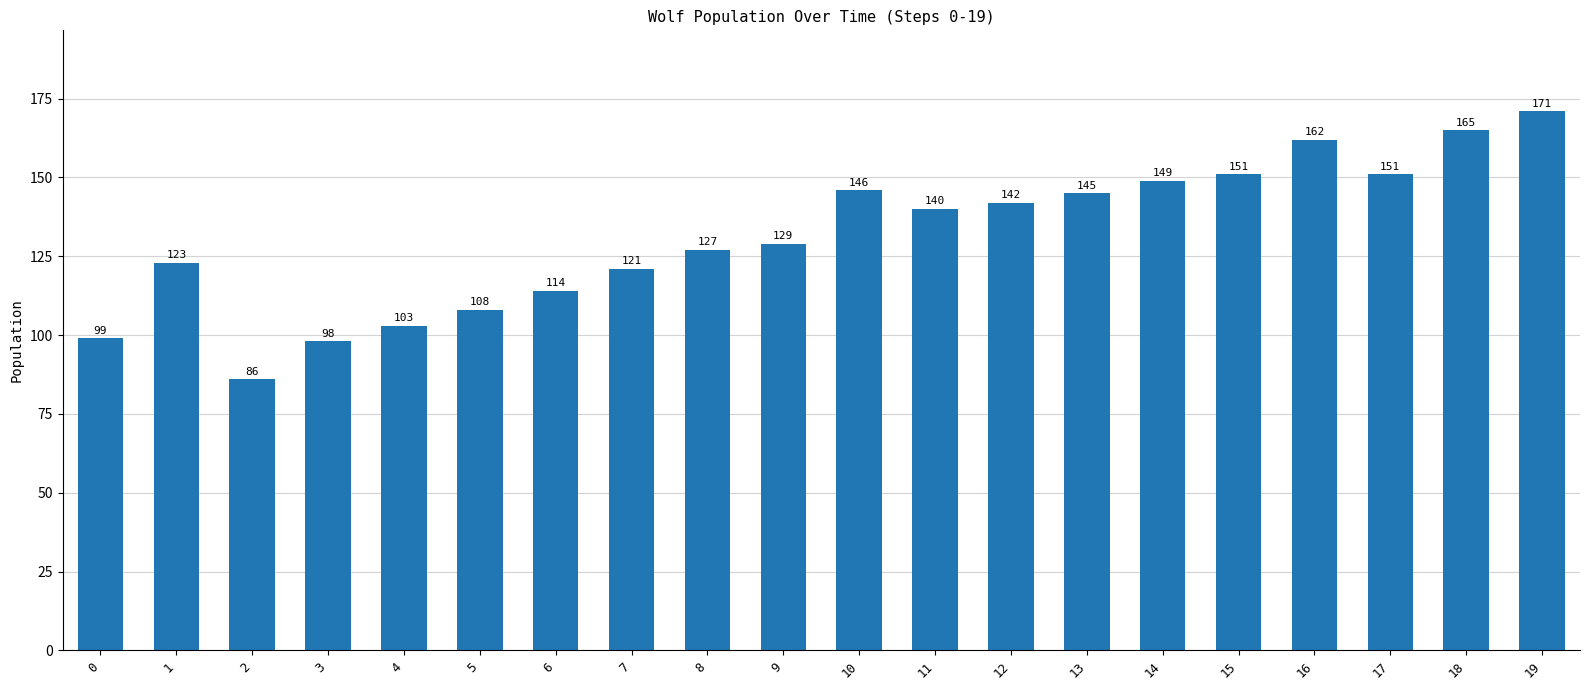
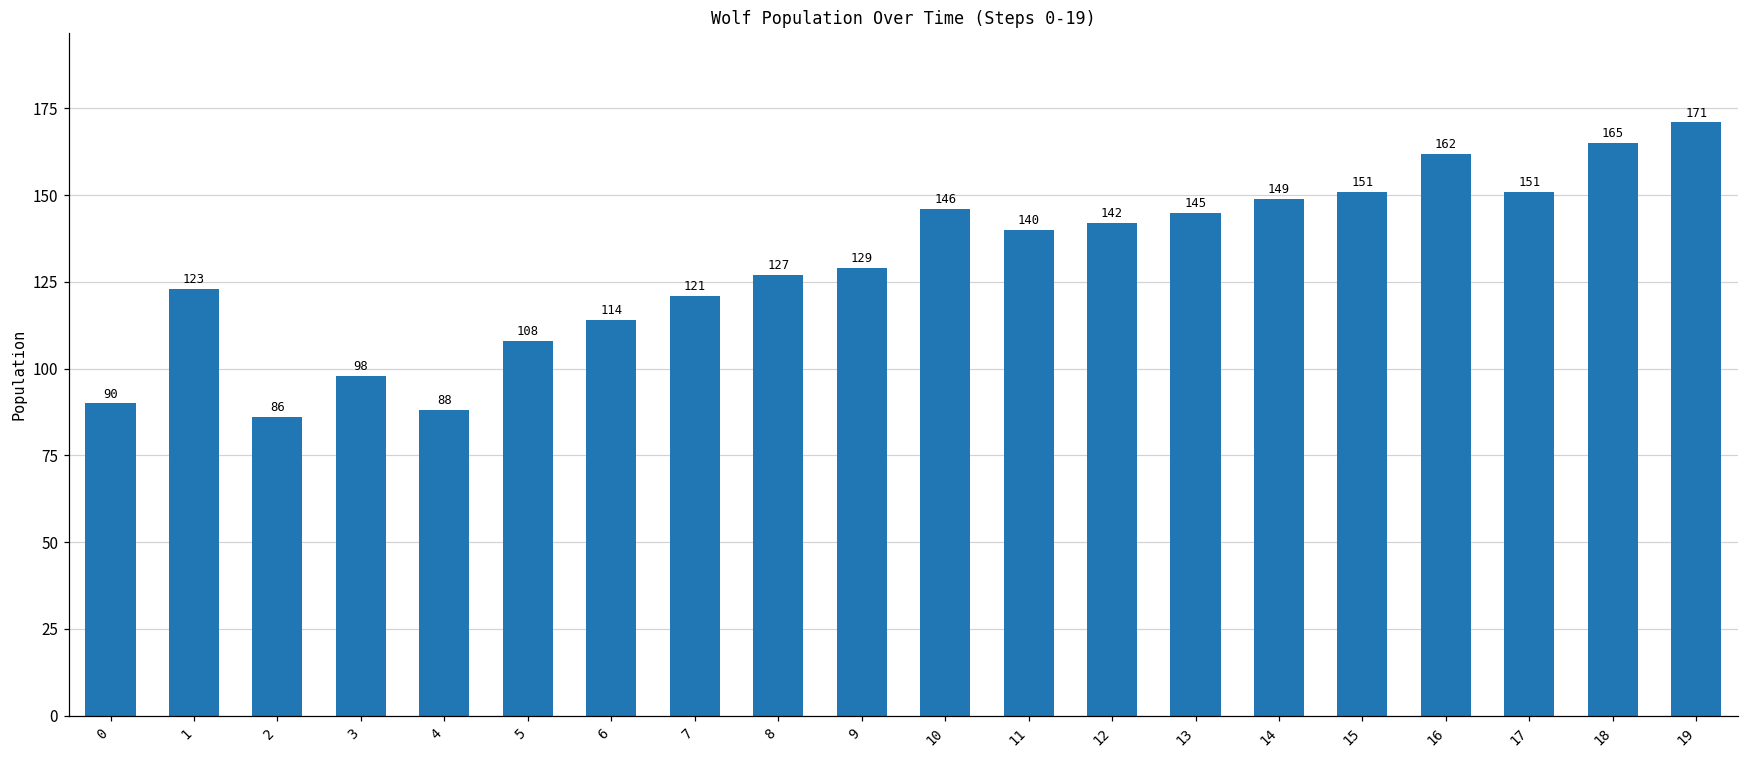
  {
-   "0": 99,
+   "0": 90,
    "1": 123,
    "2": 86,
    "3": 98,
-   "4": 103,
+   "4": 88,
    "5": 108,
    "6": 114,
    "7": 121,
    "8": 127,
    "9": 129,
    "10": 146,
    "11": 140,
    "12": 142,
    "13": 145,
    "14": 149,
    "15": 151,
    "16": 162,
    "17": 151,
    "18": 165,
    "19": 171
  }
